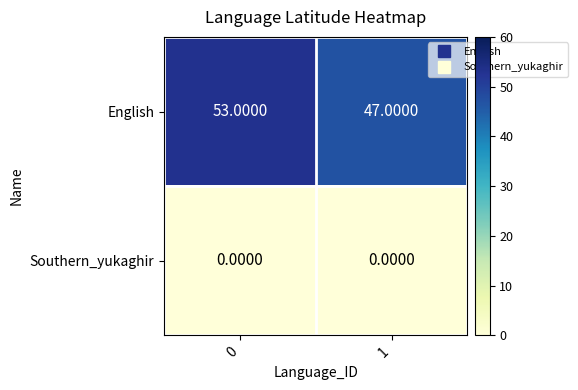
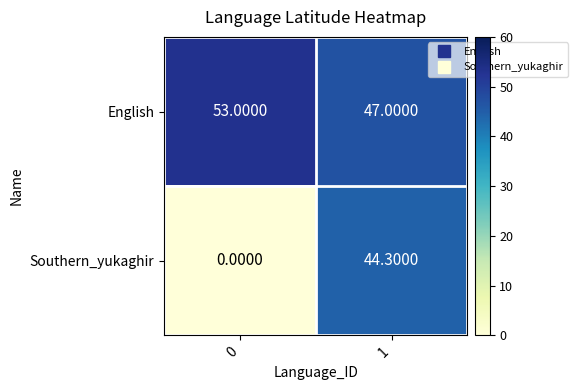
  {
    "English": {
      "0": 53.0000,
      "1": 47.0000
    },
    "Southern_yukaghir": {
      "0": 0.0000,
-     "1": 0.0000
+     "1": 44.3000
    }
  }
